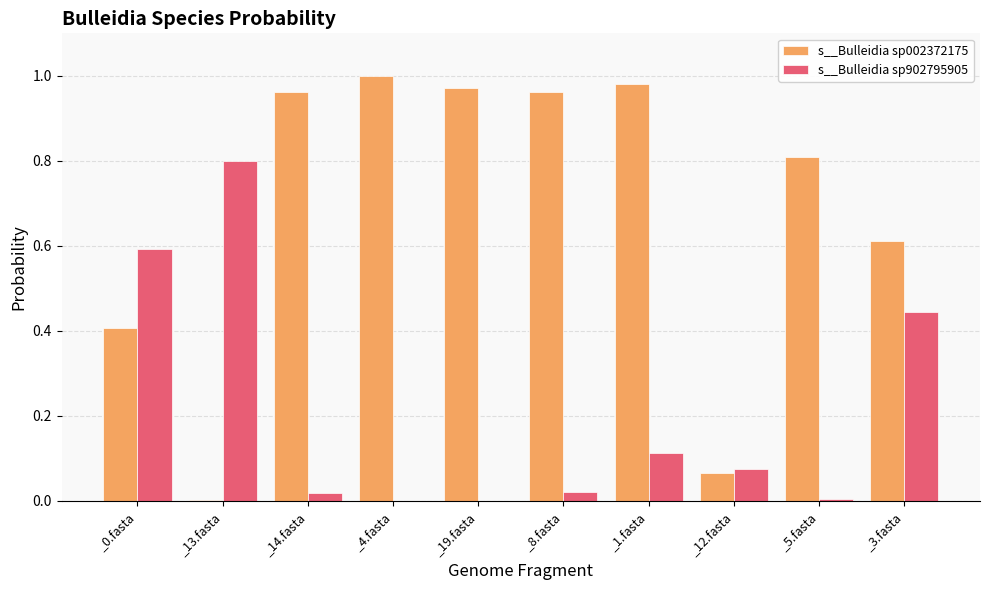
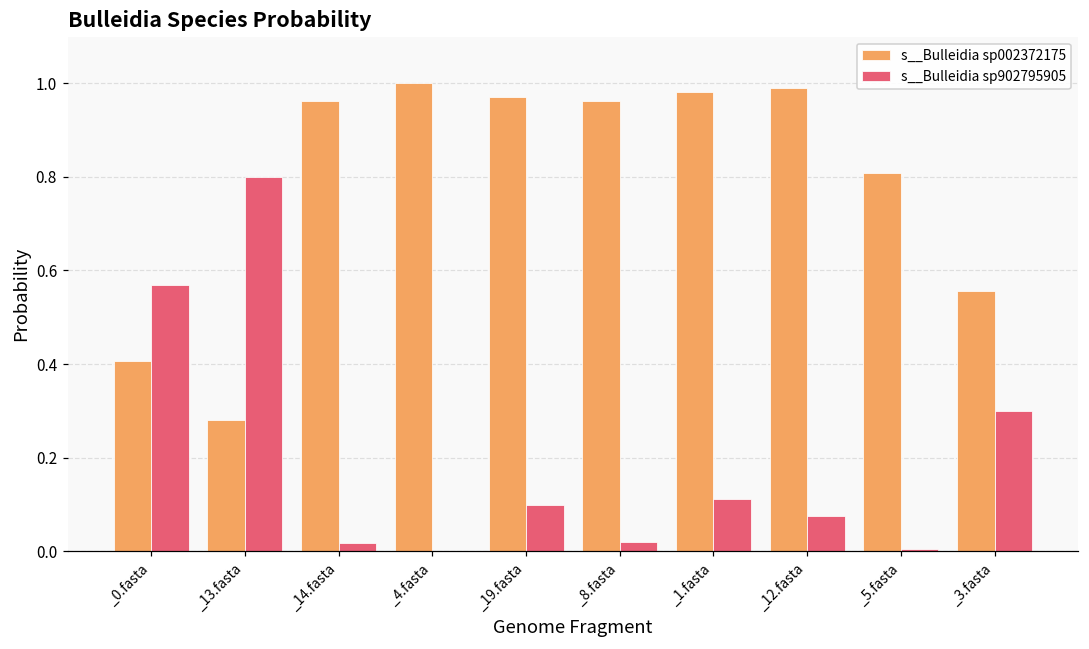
  {
    "s__Bulleidia sp002372175": {
      "_0.fasta": 0.41,
-     "_13.fasta": 0.00,
+     "_13.fasta": 0.28,
      "_14.fasta": 0.96,
      "_4.fasta": 1.00,
      "_19.fasta": 0.97,
      "_8.fasta": 0.96,
      "_1.fasta": 0.98,
-     "_12.fasta": 0.07,
+     "_12.fasta": 0.99,
      "_5.fasta": 0.81,
-     "_3.fasta": 0.61
+     "_3.fasta": 0.56
    },
    "s__Bulleidia sp902795905": {
-     "_0.fasta": 0.59,
+     "_0.fasta": 0.57,
      "_13.fasta": 0.80,
      "_14.fasta": 0.02,
-     "_19.fasta": 0.00,
+     "_19.fasta": 0.10,
      "_8.fasta": 0.02,
      "_1.fasta": 0.11,
      "_12.fasta": 0.08,
-     "_3.fasta": 0.44
+     "_3.fasta": 0.30
    }
  }
